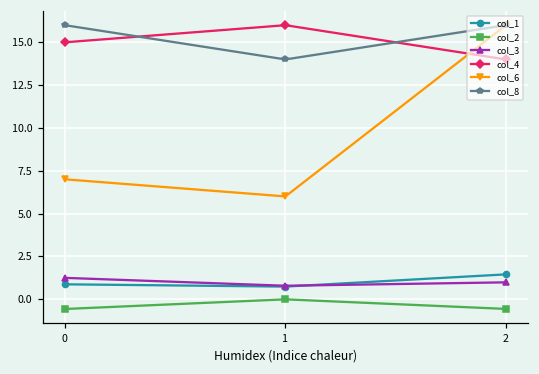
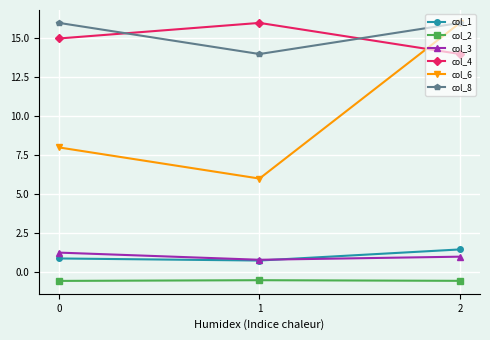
  {
    "col_1": {
      "0": 0.9,
      "2": 1.4
    },
    "col_2": {
      "0": -0.6,
-     "1": 0.0,
+     "1": -0.5,
      "2": -0.6
    },
    "col_3": {
      "0": 1.2,
      "2": 1.0
    },
    "col_4": {
      "0": 15.0,
      "1": 16.0
    },
    "col_6": {
-     "0": 7,
+     "0": 8,
      "1": 6
    },
    "col_8": {
      "0": 16.0,
      "1": 14.0
    }
  }
